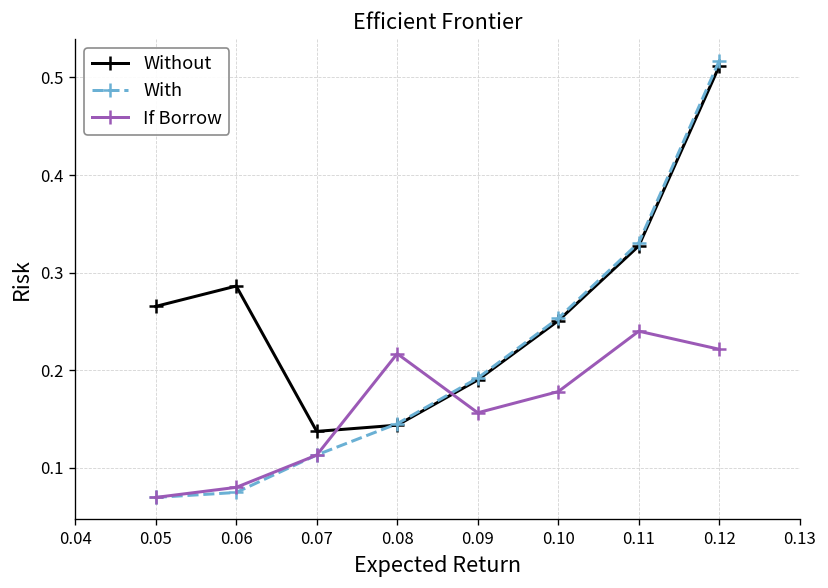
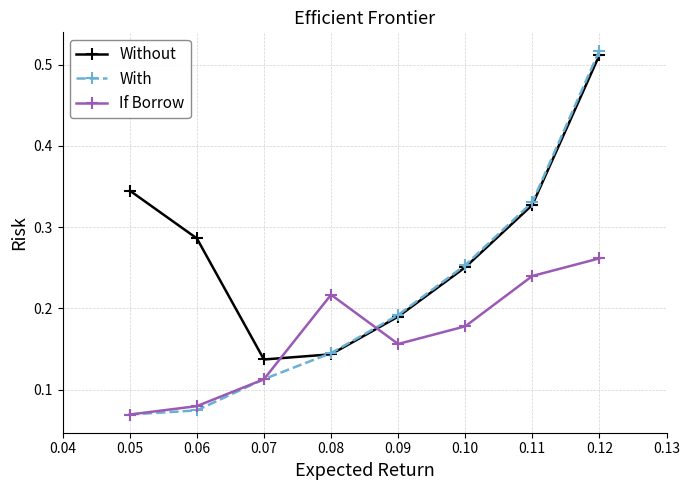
  {
    "Without": {
-     "0.05": 0.27,
+     "0.05": 0.34,
      "0.06": 0.29,
      "0.07": 0.14,
      "0.11": 0.33,
      "0.12": 0.51
    },
    "With": {
      "0.06": 0.07,
      "0.11": 0.33,
      "0.12": 0.52
    },
    "If Borrow": {
      "0.06": 0.08,
      "0.08": 0.22,
      "0.09": 0.16,
      "0.10": 0.18,
      "0.11": 0.24,
-     "0.12": 0.22
+     "0.12": 0.26
    }
  }
